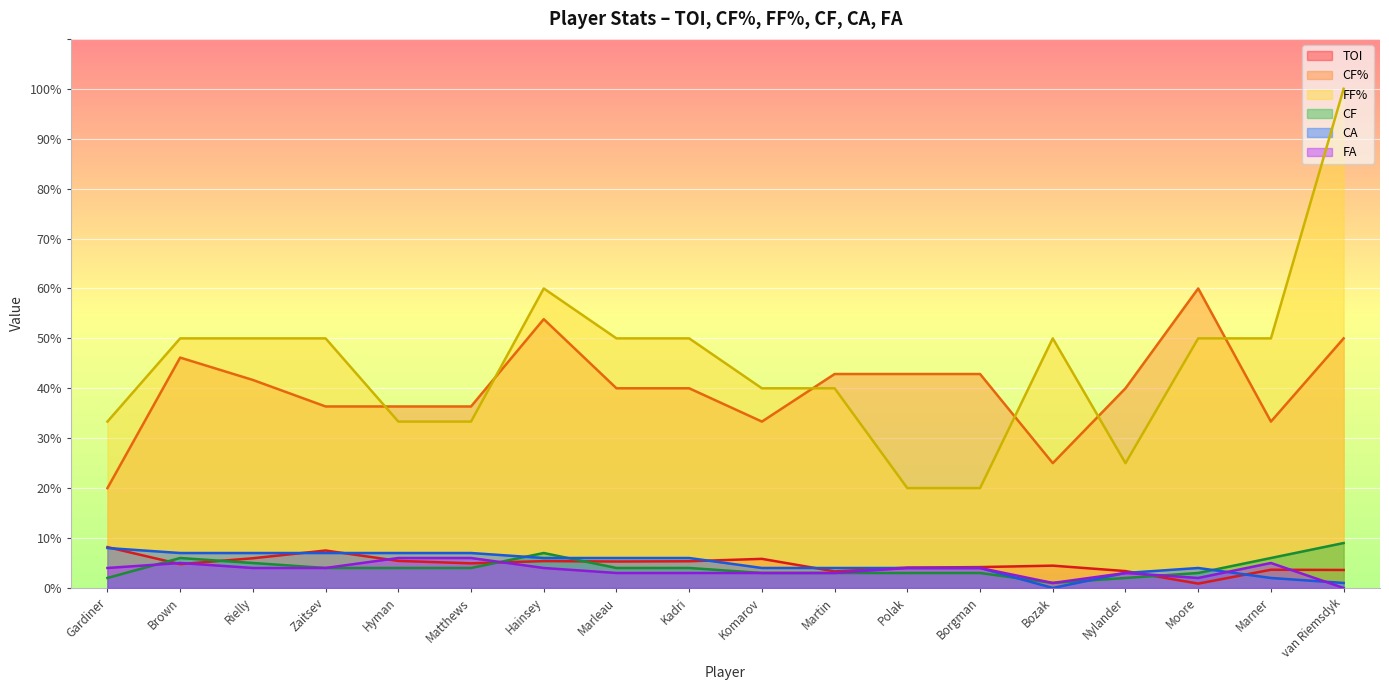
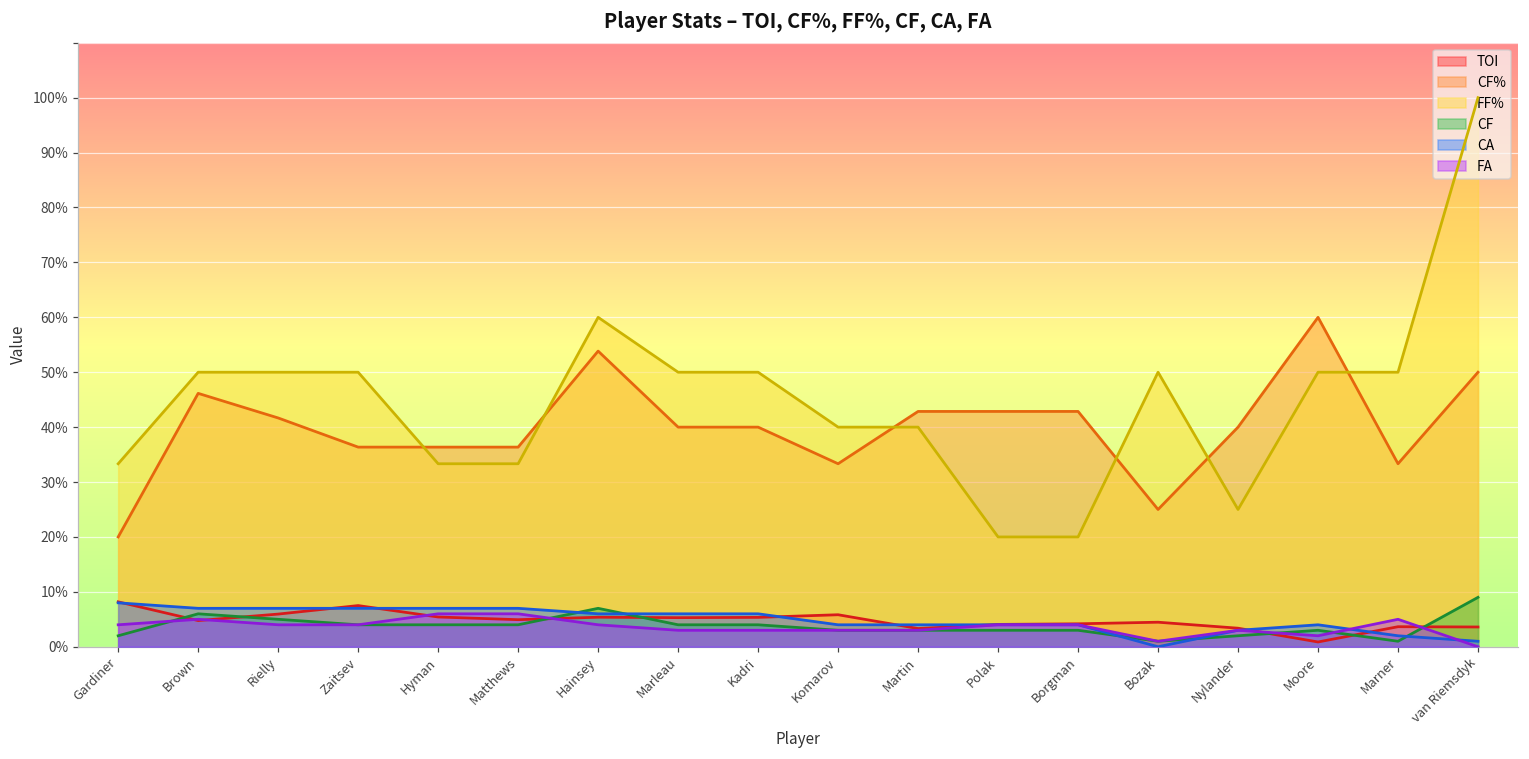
  {
    "TOI": {
      "Rielly": "6%",
      "Hyman": "5%",
      "Matthews": "5%",
      "Hainsey": "5%",
      "Marleau": "5%",
      "Kadri": "5%",
      "Komarov": "6%",
      "Bozak": "4%",
      "Moore": "1%",
      "Marner": "4%",
      "van Riemsdyk": "4%"
    },
    "CF": {
      "Gardiner": "2%",
      "Brown": "6%",
      "Rielly": "5%",
      "Hyman": "4%",
      "Matthews": "4%",
      "Hainsey": "7%",
      "Marleau": "4%",
      "Kadri": "4%",
      "Polak": "3%",
      "Borgman": "3%",
      "Nylander": "2%",
      "Moore": "3%",
-     "Marner": "6%",
+     "Marner": "1%",
      "van Riemsdyk": "9%"
    },
    "CA": {
      "Brown": "7%",
      "Rielly": "7%",
      "Hyman": "7%",
      "Matthews": "7%",
      "Hainsey": "6%",
      "Marleau": "6%",
      "Kadri": "6%",
      "Komarov": "4%",
      "Martin": "4%",
      "Bozak": "0%",
      "Moore": "4%",
      "Marner": "2%",
      "van Riemsdyk": "1%"
    },
    "FA": {
      "Gardiner": "4%",
      "Rielly": "4%",
      "Hyman": "6%",
      "Matthews": "6%",
      "Hainsey": "4%",
      "Marleau": "3%",
      "Kadri": "3%",
      "Moore": "2%",
      "Marner": "5%",
      "van Riemsdyk": "0%"
    }
  }
